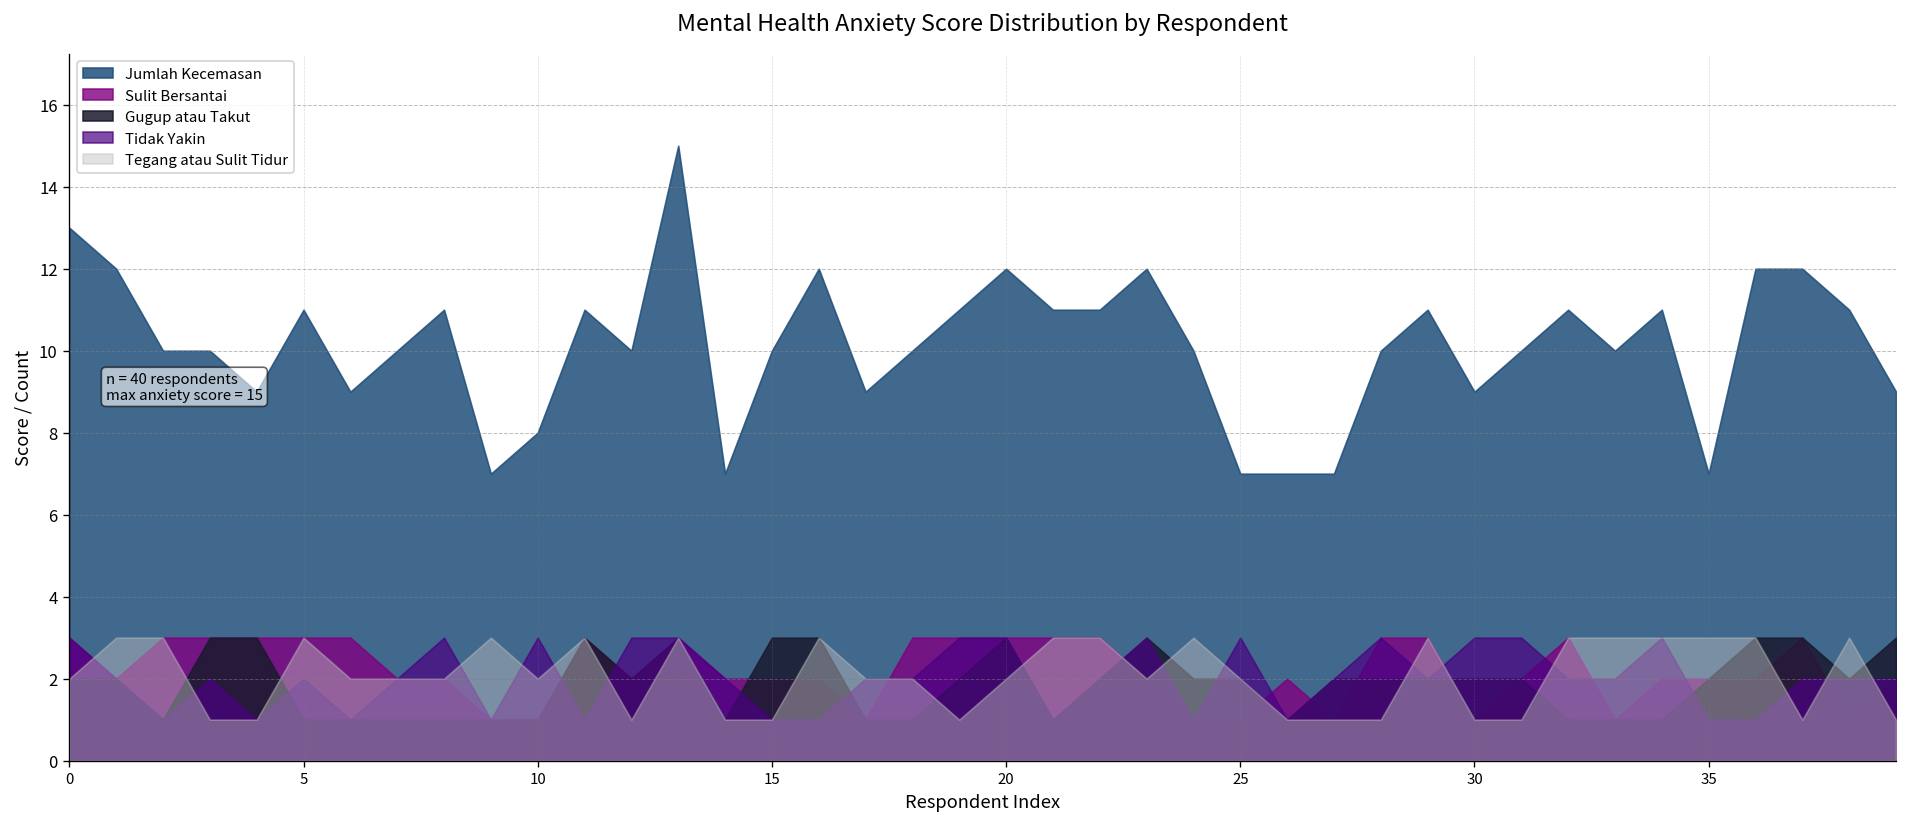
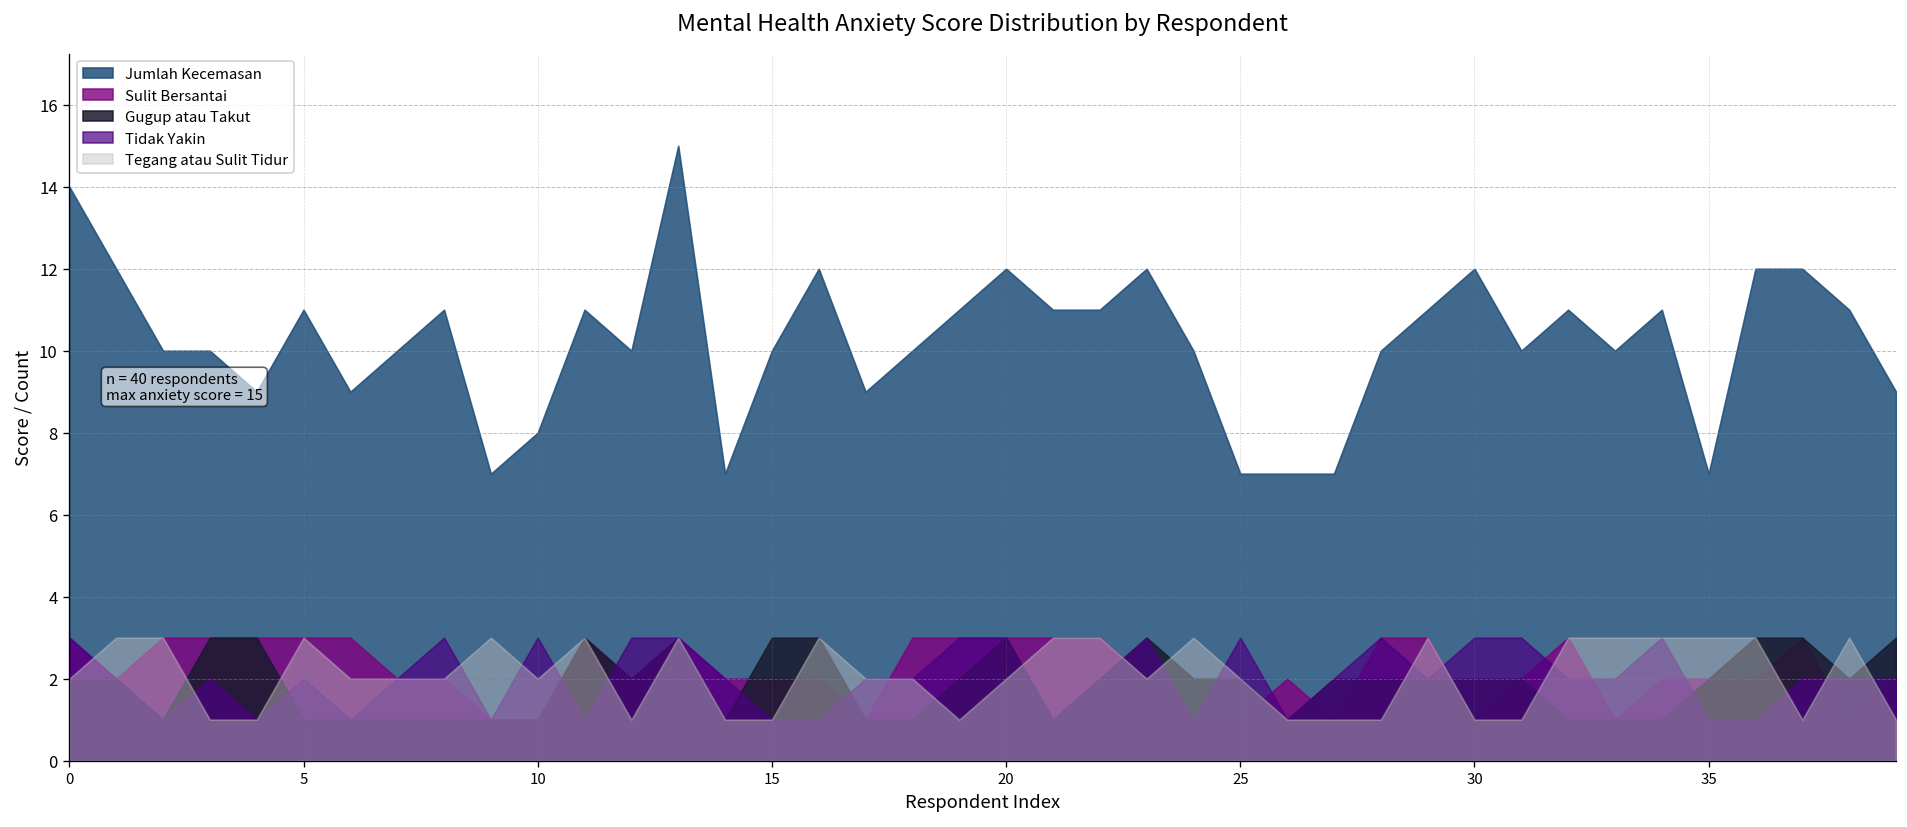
  {
    "Jumlah Kecemasan": {
-     "0": 13,
+     "0": 14,
      "5": 11,
      "10": 8,
      "15": 10,
      "20": 12,
      "25": 7,
-     "30": 9,
+     "30": 12,
      "35": 7
    },
    "Gugup atau Takut": {
      "5": 1,
      "15": 3,
      "30": 2
    },
    "Tegang atau Sulit Tidur": {
      "10": 2,
      "20": 2,
      "35": 3
    }
  }
